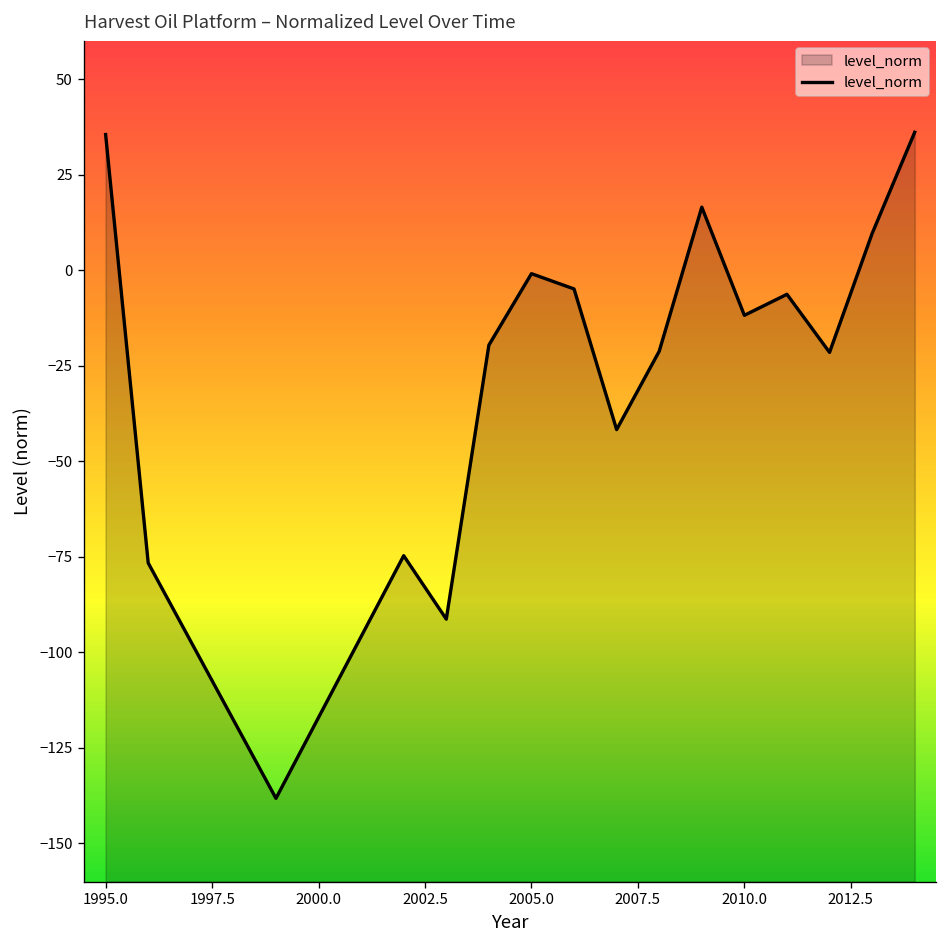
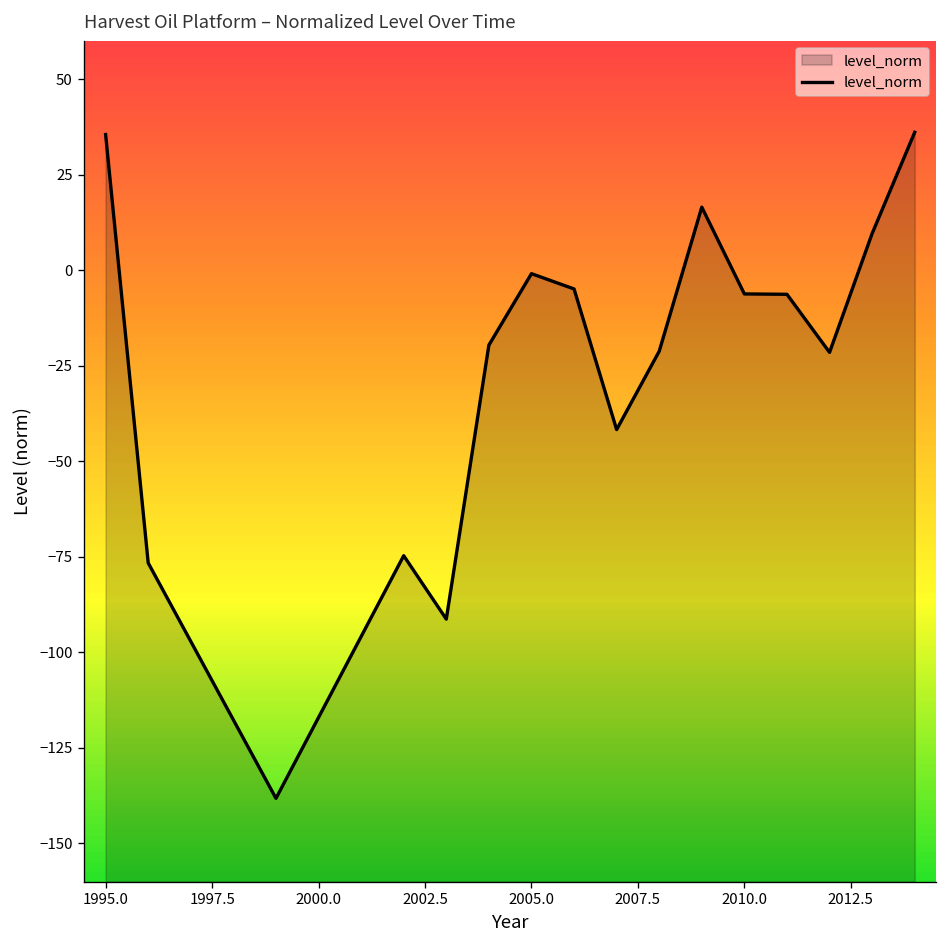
  {
    "1995.0": 36,
    "2005.0": -1,
-   "2010.0": -12
+   "2010.0": -6
  }
